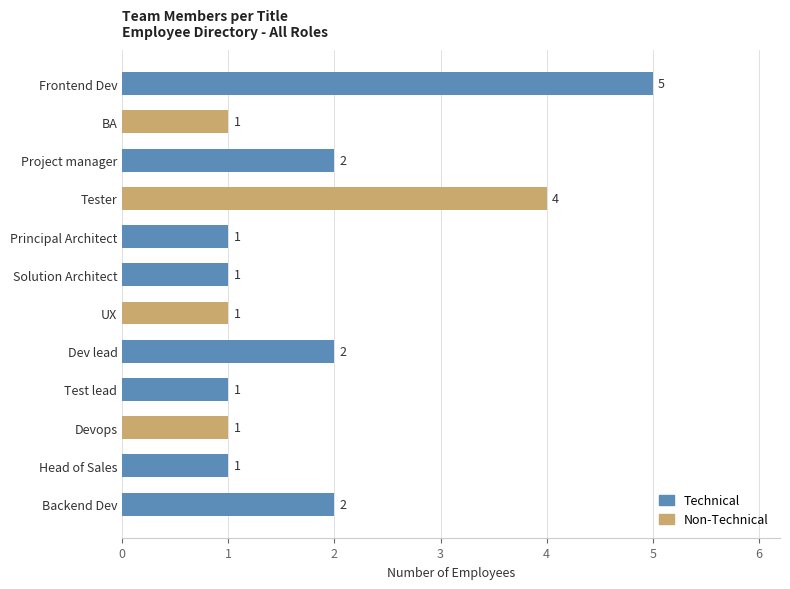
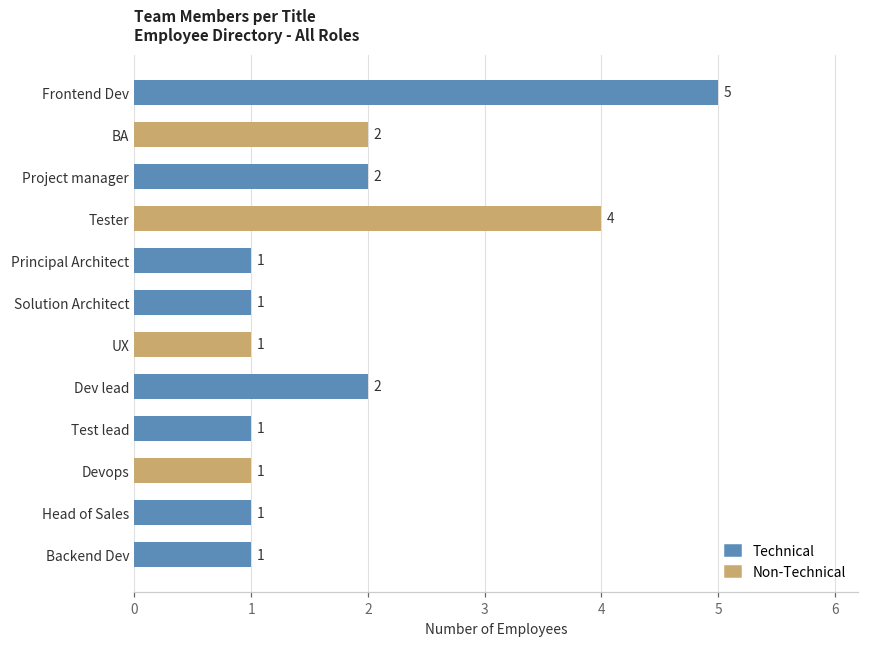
  {
    "Frontend Dev": 5,
-   "BA": 1,
+   "BA": 2,
    "Project manager": 2,
    "Tester": 4,
    "Principal Architect": 1,
    "Solution Architect": 1,
    "UX": 1,
    "Dev lead": 2,
    "Test lead": 1,
    "Devops": 1,
    "Head of Sales": 1,
-   "Backend Dev": 2
+   "Backend Dev": 1
  }
